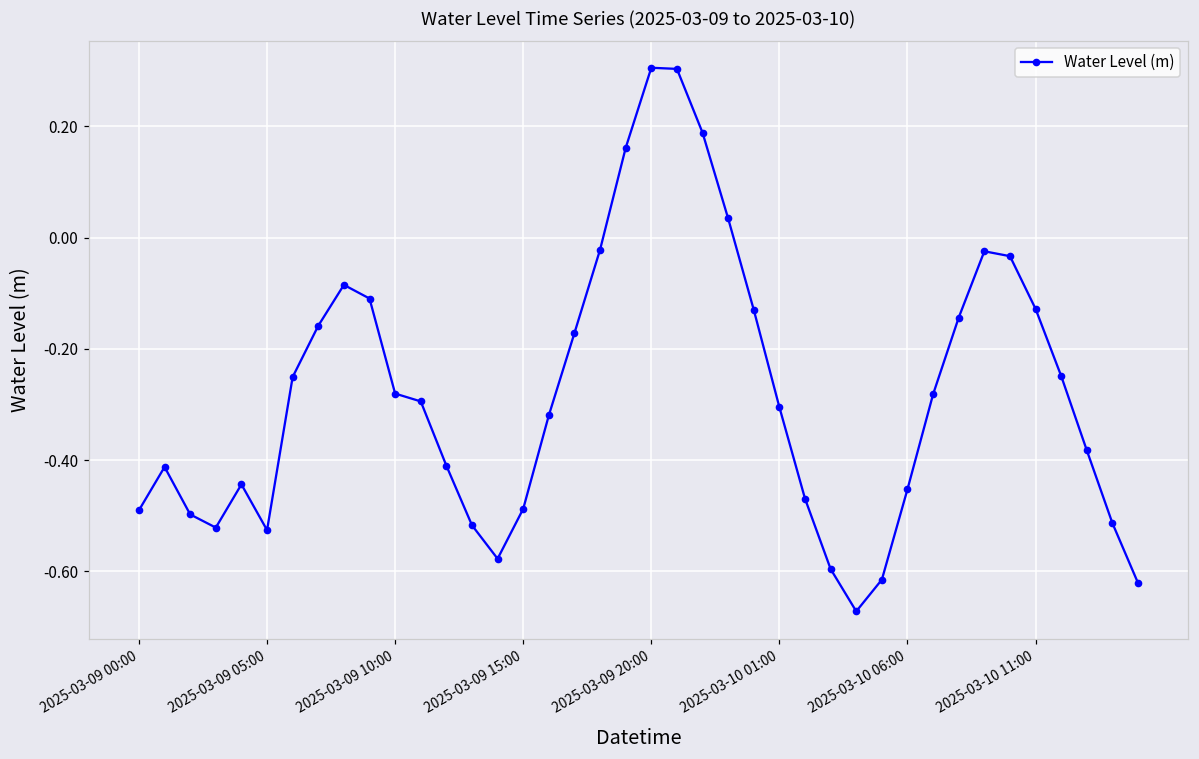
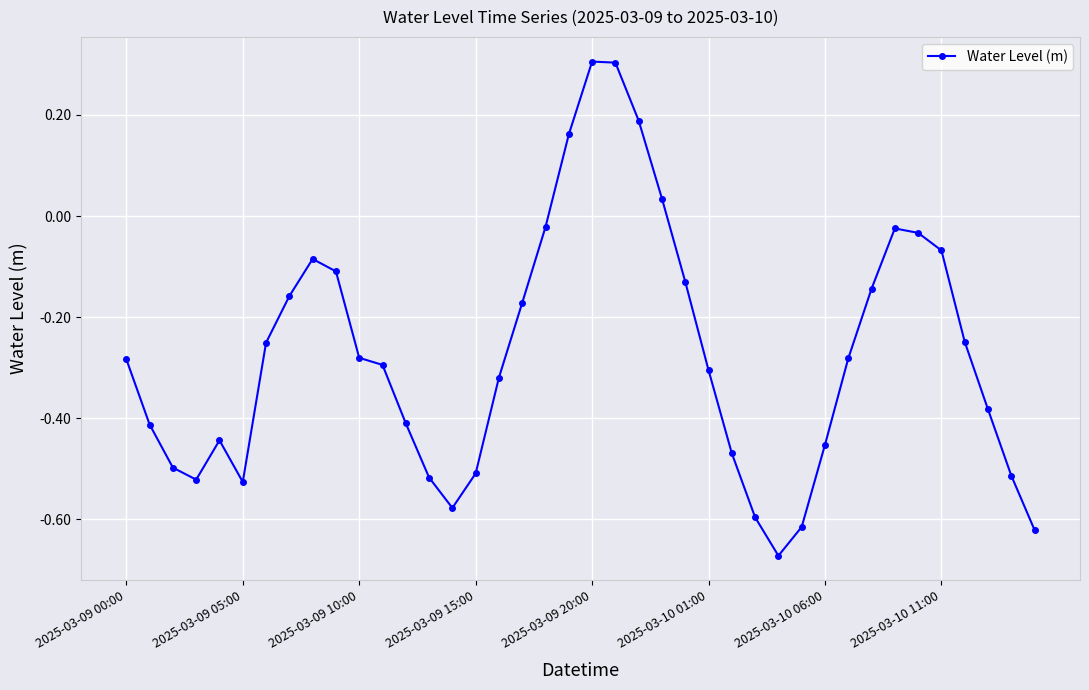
  {
-   "2025-03-09 00:00": -0.49,
+   "2025-03-09 00:00": -0.28,
    "2025-03-09 05:00": -0.53,
    "2025-03-09 10:00": -0.28,
-   "2025-03-09 15:00": -0.49,
+   "2025-03-09 15:00": -0.51,
    "2025-03-09 20:00": 0.31,
    "2025-03-10 01:00": -0.30,
    "2025-03-10 06:00": -0.45,
-   "2025-03-10 11:00": -0.13
+   "2025-03-10 11:00": -0.07
  }
